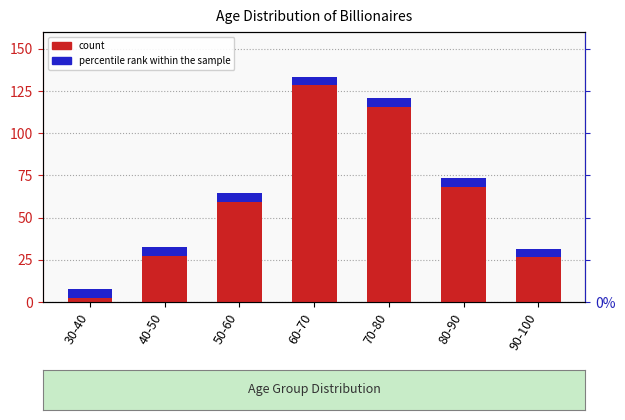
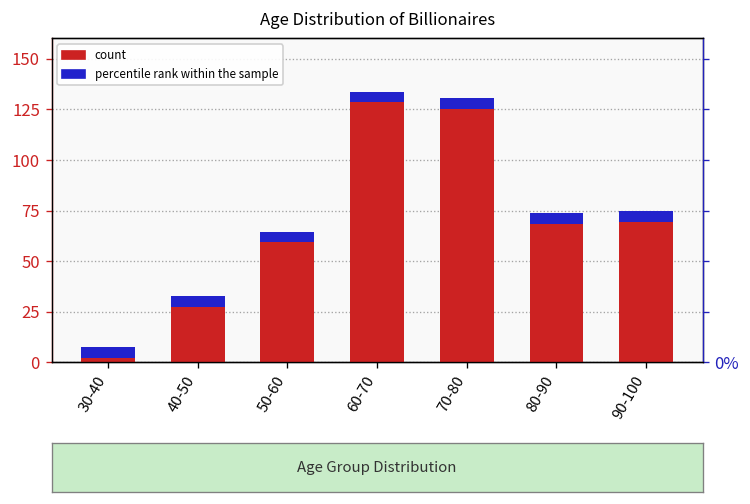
  {
    "count": {
-     "70-80": 118,
-     "90-100": 29
+     "70-80": 128,
+     "90-100": 72
    }
  }
